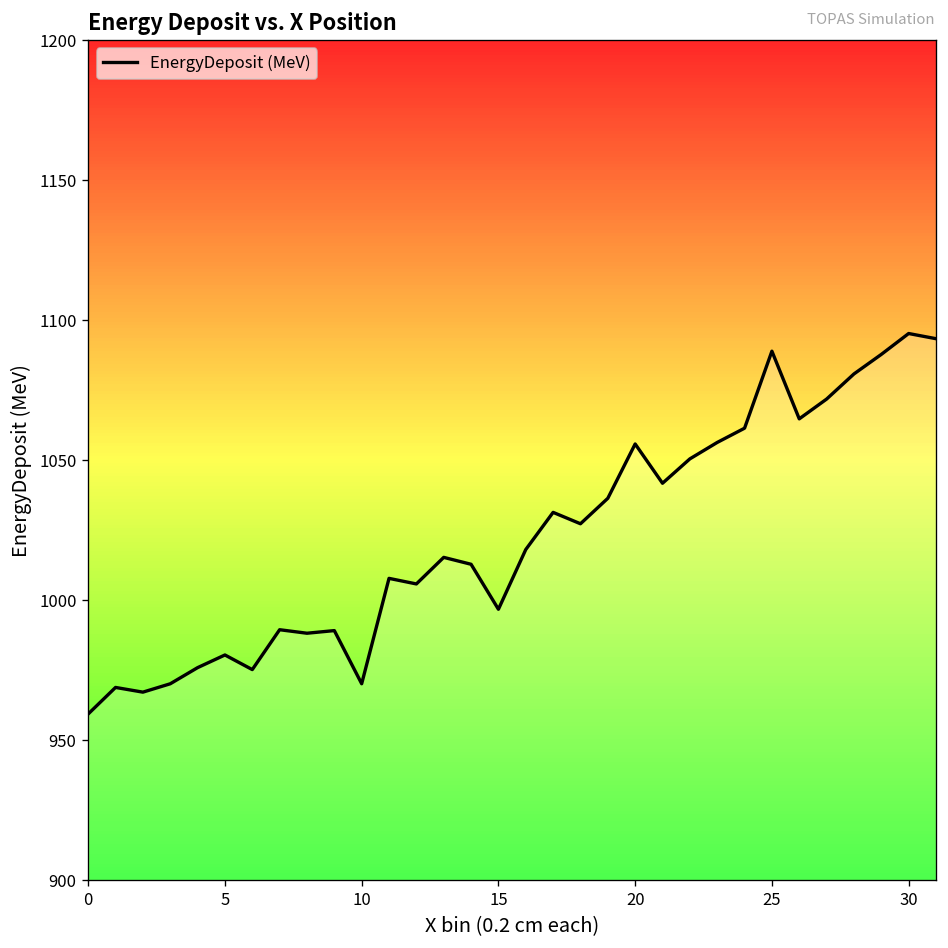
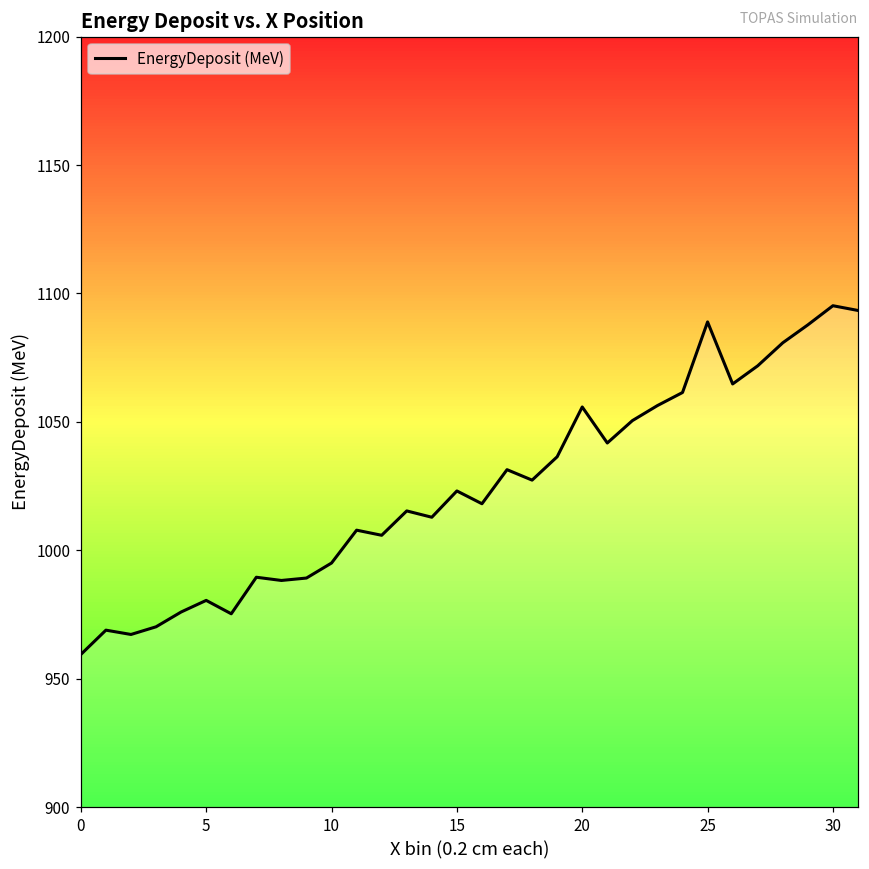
  {
    "0": 959,
    "5": 980,
-   "10": 970,
-   "15": 997,
+   "10": 995,
+   "15": 1023,
    "20": 1056,
    "25": 1089,
    "30": 1095
  }
